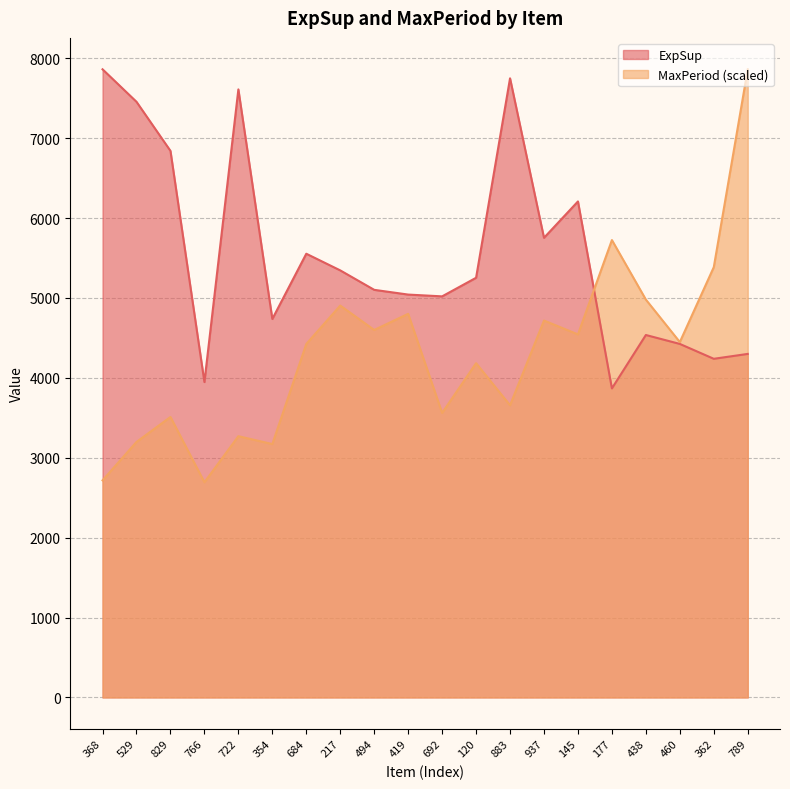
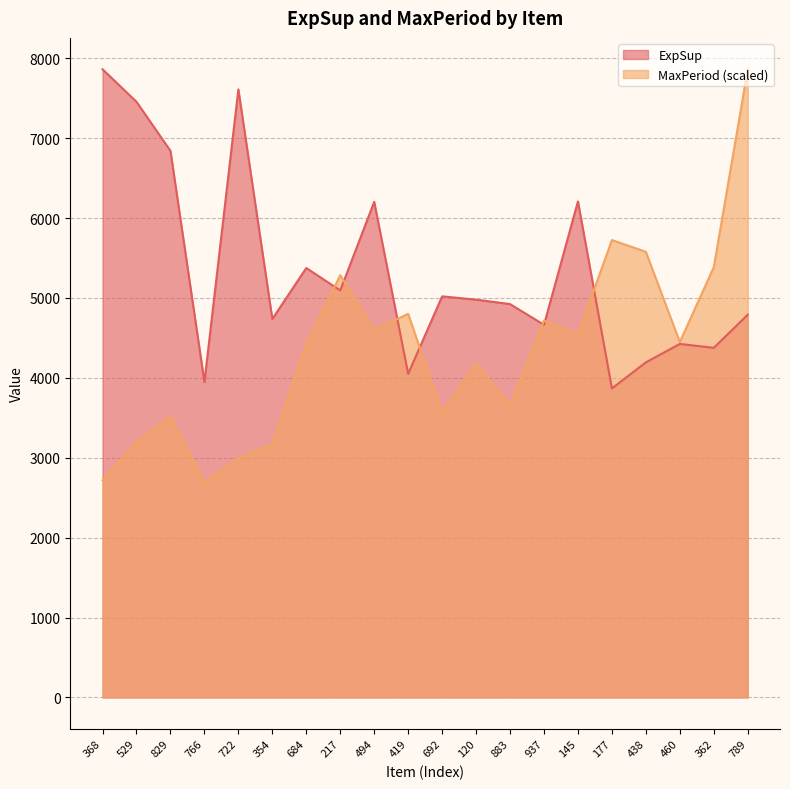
  {
    "ExpSup": {
      "368": 7900,
      "529": 7500,
      "829": 6800,
      "766": 3900,
      "722": 7600,
      "354": 4700,
-     "684": 5600,
-     "217": 5300,
-     "494": 5100,
-     "419": 5000,
+     "684": 5400,
+     "217": 5100,
+     "494": 6200,
+     "419": 4100,
      "692": 5000,
-     "120": 5300,
-     "883": 7700,
-     "937": 5800,
+     "120": 5000,
+     "883": 4900,
+     "937": 4700,
      "145": 6200,
      "177": 3900,
-     "438": 4500,
-     "362": 4200,
-     "789": 4300
+     "438": 4200,
+     "362": 4400,
+     "789": 4800
    },
    "MaxPeriod (scaled)": {
      "368": 2700,
      "529": 3200,
      "829": 3500,
      "766": 2700,
-     "722": 3300,
+     "722": 3000,
      "354": 3200,
      "684": 4400,
-     "217": 4900,
+     "217": 5300,
      "494": 4600,
      "419": 4800,
      "692": 3600,
      "120": 4200,
      "883": 3700,
      "937": 4700,
      "145": 4500,
      "177": 5700,
-     "438": 5000,
+     "438": 5600,
      "362": 5400
    }
  }
